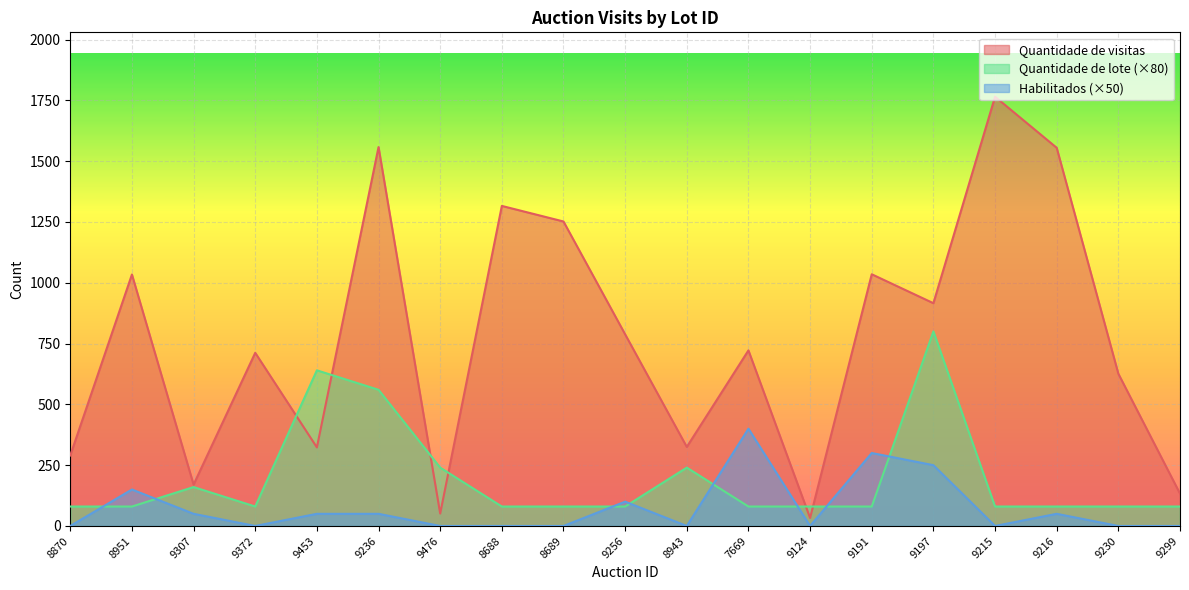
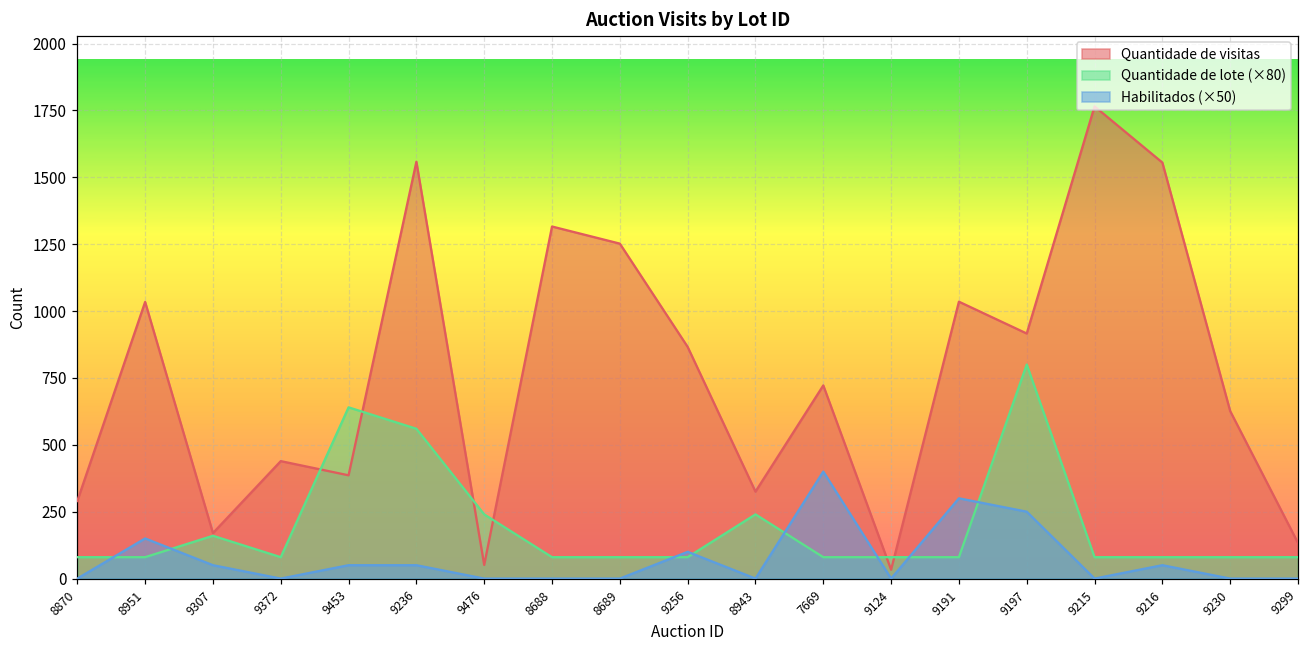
  {
    "Quantidade de visitas": {
      "8870": 290,
      "8951": 1030,
-     "9372": 710,
-     "9453": 320,
+     "9372": 440,
+     "9453": 390,
      "9236": 1560,
      "9476": 50,
      "8688": 1320,
      "8689": 1250,
-     "9256": 790,
+     "9256": 870,
      "8943": 330,
      "7669": 720,
      "9124": 30,
      "9191": 1040,
      "9197": 920,
      "9216": 1560,
      "9230": 630,
      "9299": 130
    },
    "Quantidade de lote (×80)": {
      "8870": 80,
      "8951": 80,
      "9372": 80,
      "9453": 640,
      "9236": 560,
      "9476": 240,
      "8688": 80,
      "8689": 80,
      "9256": 80,
      "8943": 240,
      "7669": 80,
      "9124": 80,
      "9191": 80,
      "9197": 800,
      "9215": 80,
      "9216": 80,
      "9230": 80,
      "9299": 80
    },
    "Habilitados (×50)": {
      "8870": 0,
      "8951": 150,
      "9307": 50,
      "9372": 0,
      "9453": 50,
      "9236": 50,
      "9476": 0,
      "8688": 0,
      "8689": 0,
      "9256": 100,
      "8943": 0,
      "7669": 400,
      "9124": 0,
      "9191": 300,
      "9197": 250,
      "9215": 0,
      "9216": 50,
      "9230": 0,
      "9299": 0
    }
  }
